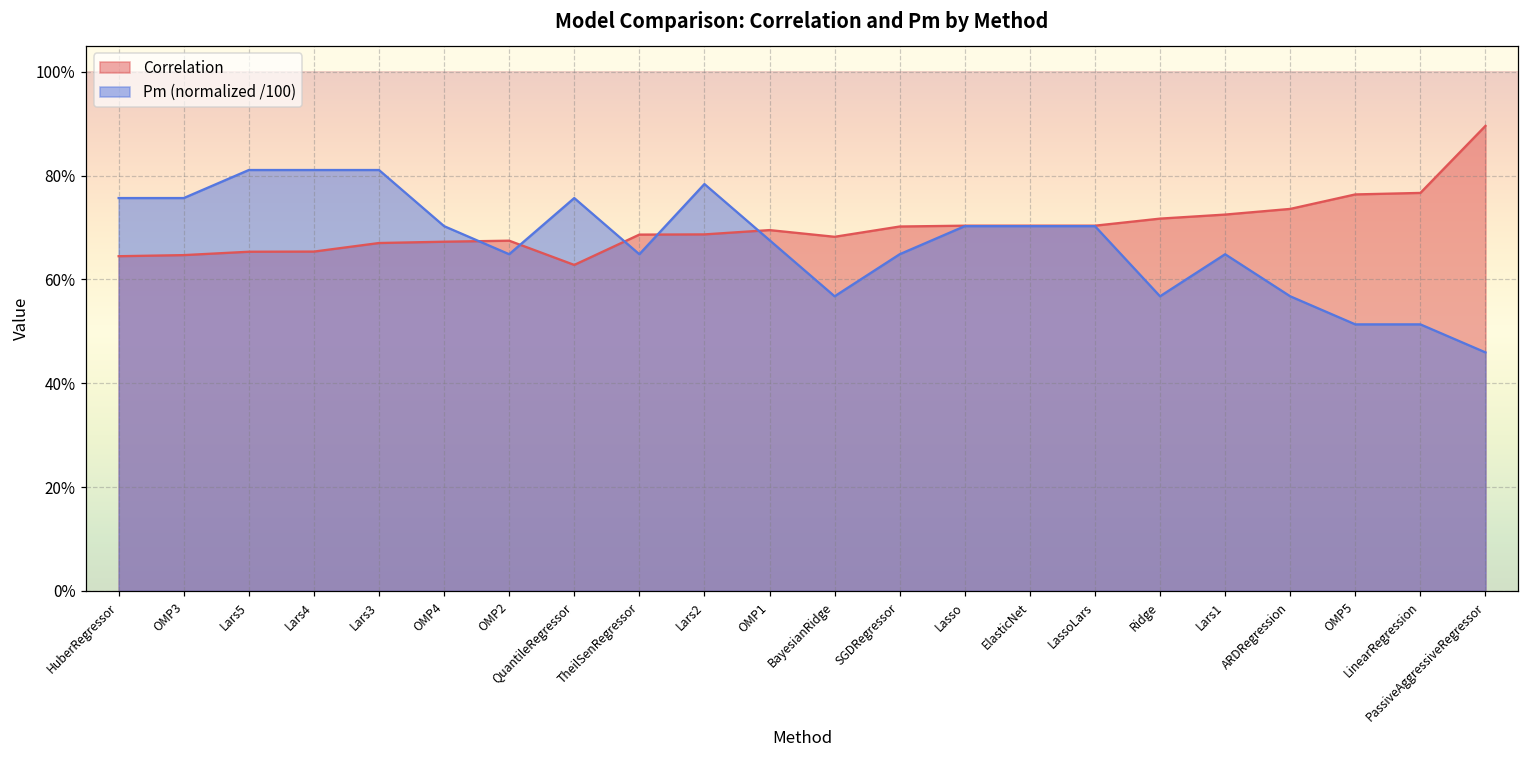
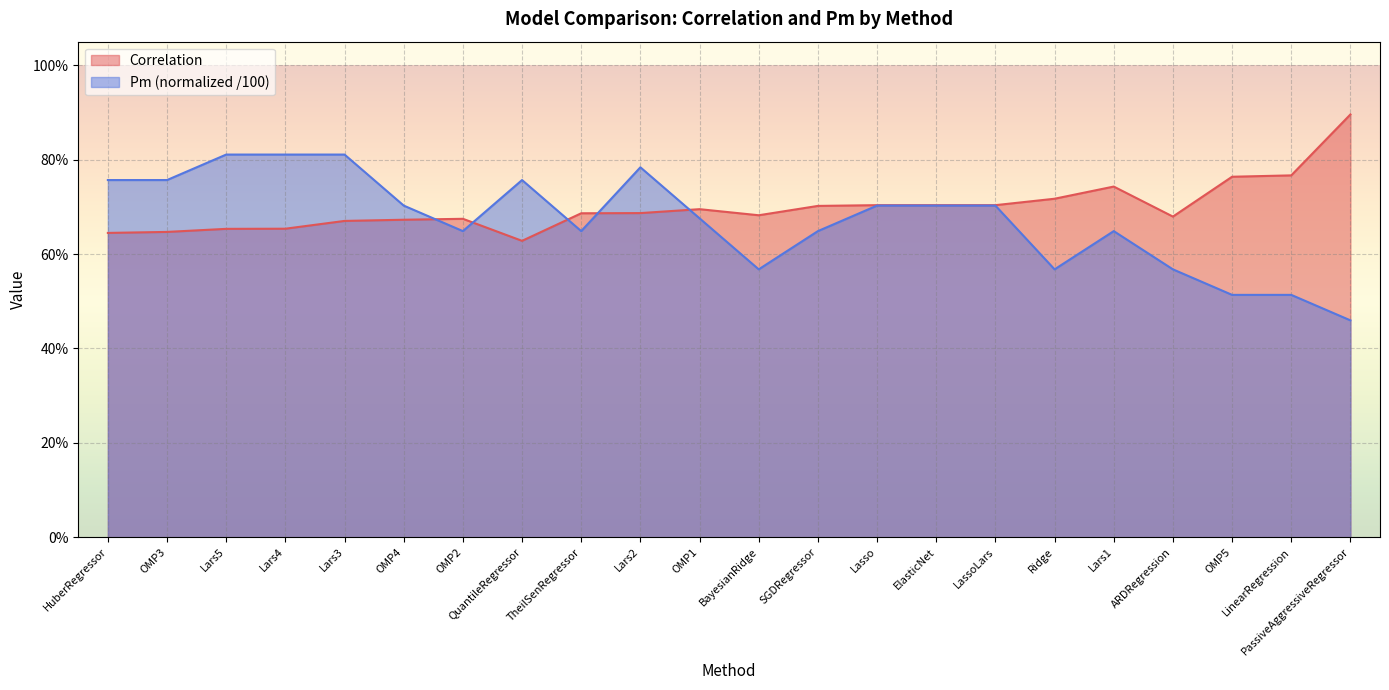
  {
    "Correlation": {
      "HuberRegressor": "64%",
      "OMP3": "65%",
      "Lars5": "65%",
      "Lars4": "65%",
      "Lars3": "67%",
      "OMP4": "67%",
      "OMP2": "67%",
      "QuantileRegressor": "63%",
      "TheilSenRegressor": "69%",
      "Lars2": "69%",
      "OMP1": "70%",
      "BayesianRidge": "68%",
      "SGDRegressor": "70%",
      "Ridge": "72%",
-     "Lars1": "73%",
-     "ARDRegression": "74%",
+     "Lars1": "74%",
+     "ARDRegression": "68%",
      "OMP5": "76%",
      "LinearRegression": "77%",
      "PassiveAggressiveRegressor": "90%"
    },
    "Pm (normalized /100)": {
      "HuberRegressor": "76%",
      "OMP3": "76%",
      "Lars5": "81%",
      "Lars4": "81%",
      "Lars3": "81%",
      "OMP4": "70%",
      "OMP2": "65%",
      "QuantileRegressor": "76%",
      "TheilSenRegressor": "65%",
      "Lars2": "78%",
      "OMP1": "68%",
      "BayesianRidge": "57%",
      "SGDRegressor": "65%",
      "Ridge": "57%",
      "Lars1": "65%",
      "ARDRegression": "57%",
      "OMP5": "51%",
      "LinearRegression": "51%",
      "PassiveAggressiveRegressor": "46%"
    }
  }
